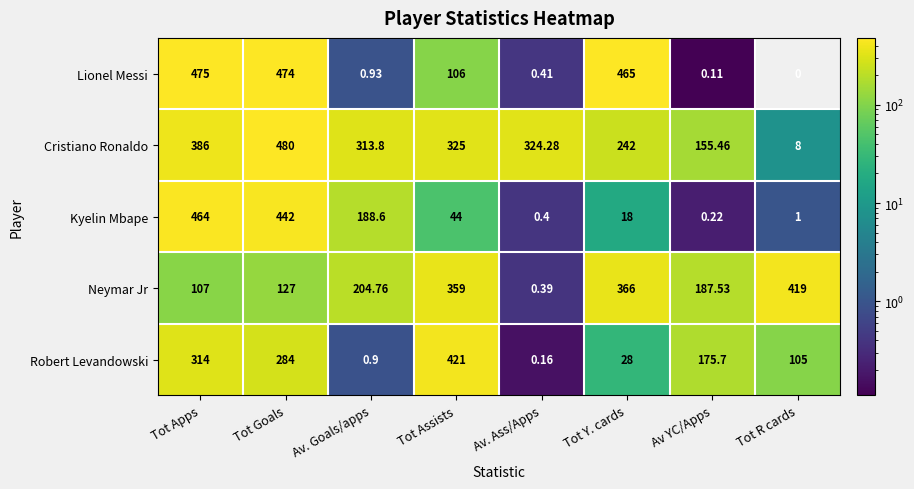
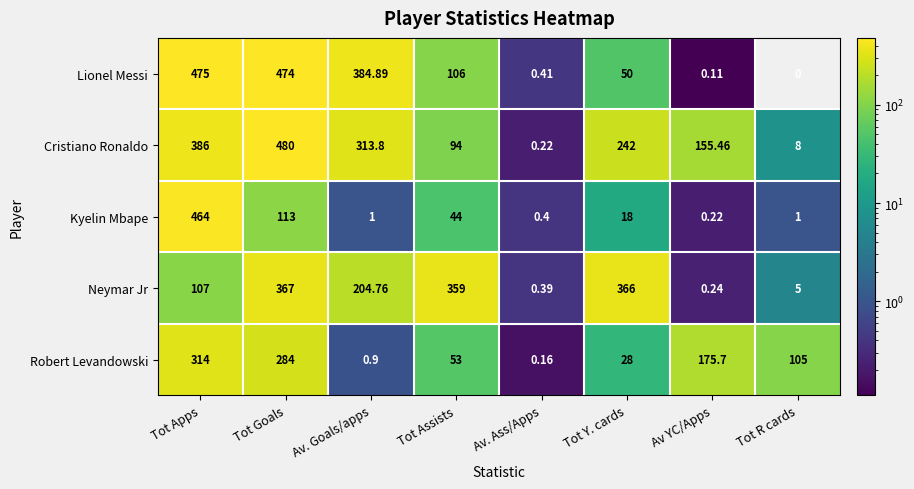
  {
    "Lionel Messi": {
      "Tot Apps": 475,
      "Tot Goals": 474,
-     "Av. Goals/apps": 0.93,
+     "Av. Goals/apps": 384.89,
      "Tot Assists": 106,
      "Av. Ass/Apps": 0.41,
-     "Tot Y. cards": 465,
+     "Tot Y. cards": 50,
      "Av YC/Apps": 0.11
    },
    "Cristiano Ronaldo": {
      "Tot Apps": 386,
      "Tot Goals": 480,
      "Av. Goals/apps": 313.8,
-     "Tot Assists": 325,
-     "Av. Ass/Apps": 324.28,
+     "Tot Assists": 94,
+     "Av. Ass/Apps": 0.22,
      "Tot Y. cards": 242,
      "Av YC/Apps": 155.46,
      "Tot R cards": 8
    },
    "Kyelin Mbape": {
      "Tot Apps": 464,
-     "Tot Goals": 442,
-     "Av. Goals/apps": 188.6,
+     "Tot Goals": 113,
+     "Av. Goals/apps": 1,
      "Tot Assists": 44,
      "Av. Ass/Apps": 0.4,
      "Tot Y. cards": 18,
      "Av YC/Apps": 0.22,
      "Tot R cards": 1
    },
    "Neymar Jr": {
      "Tot Apps": 107,
-     "Tot Goals": 127,
+     "Tot Goals": 367,
      "Av. Goals/apps": 204.76,
      "Tot Assists": 359,
      "Av. Ass/Apps": 0.39,
      "Tot Y. cards": 366,
-     "Av YC/Apps": 187.53,
-     "Tot R cards": 419
+     "Av YC/Apps": 0.24,
+     "Tot R cards": 5
    },
    "Robert Levandowski": {
      "Tot Apps": 314,
      "Tot Goals": 284,
      "Av. Goals/apps": 0.9,
-     "Tot Assists": 421,
+     "Tot Assists": 53,
      "Av. Ass/Apps": 0.16,
      "Tot Y. cards": 28,
      "Av YC/Apps": 175.7,
      "Tot R cards": 105
    }
  }
